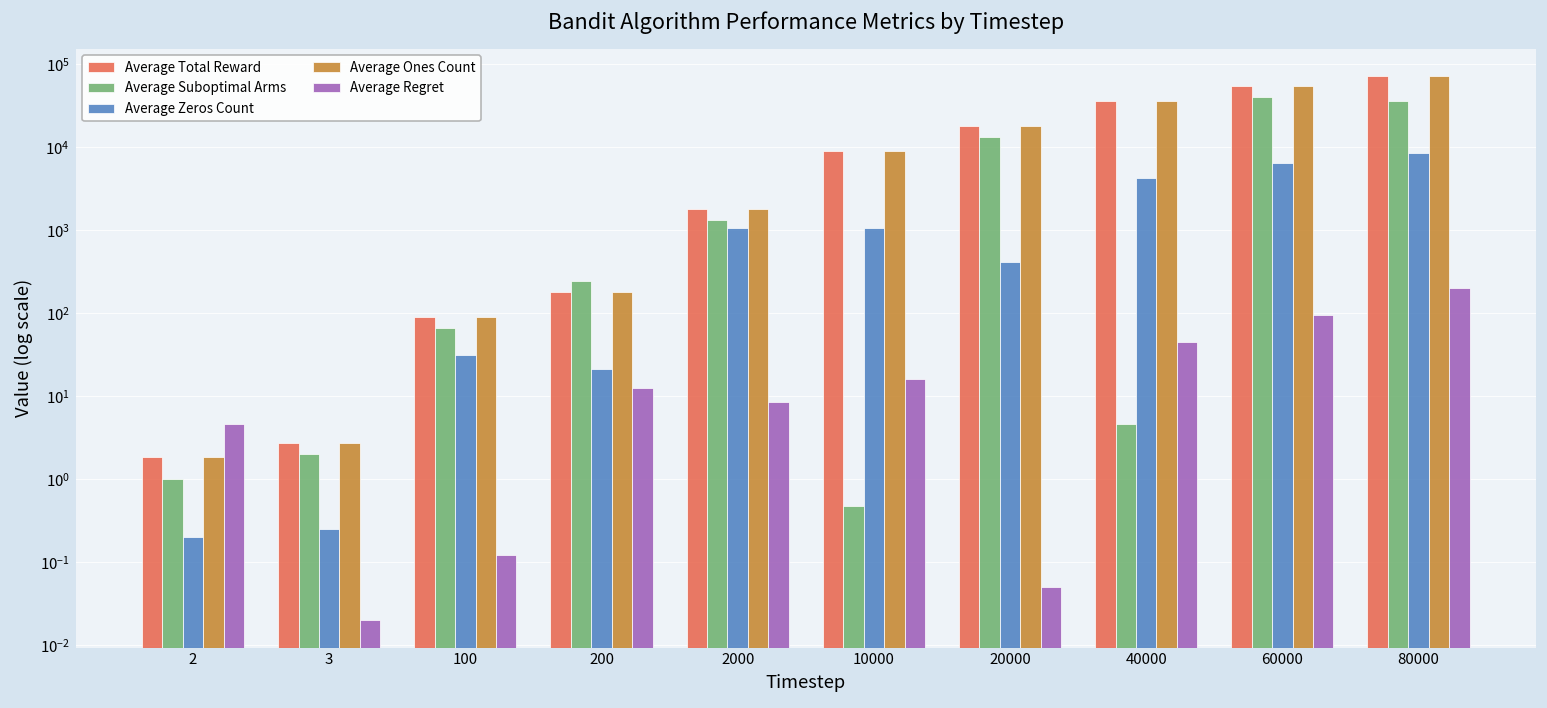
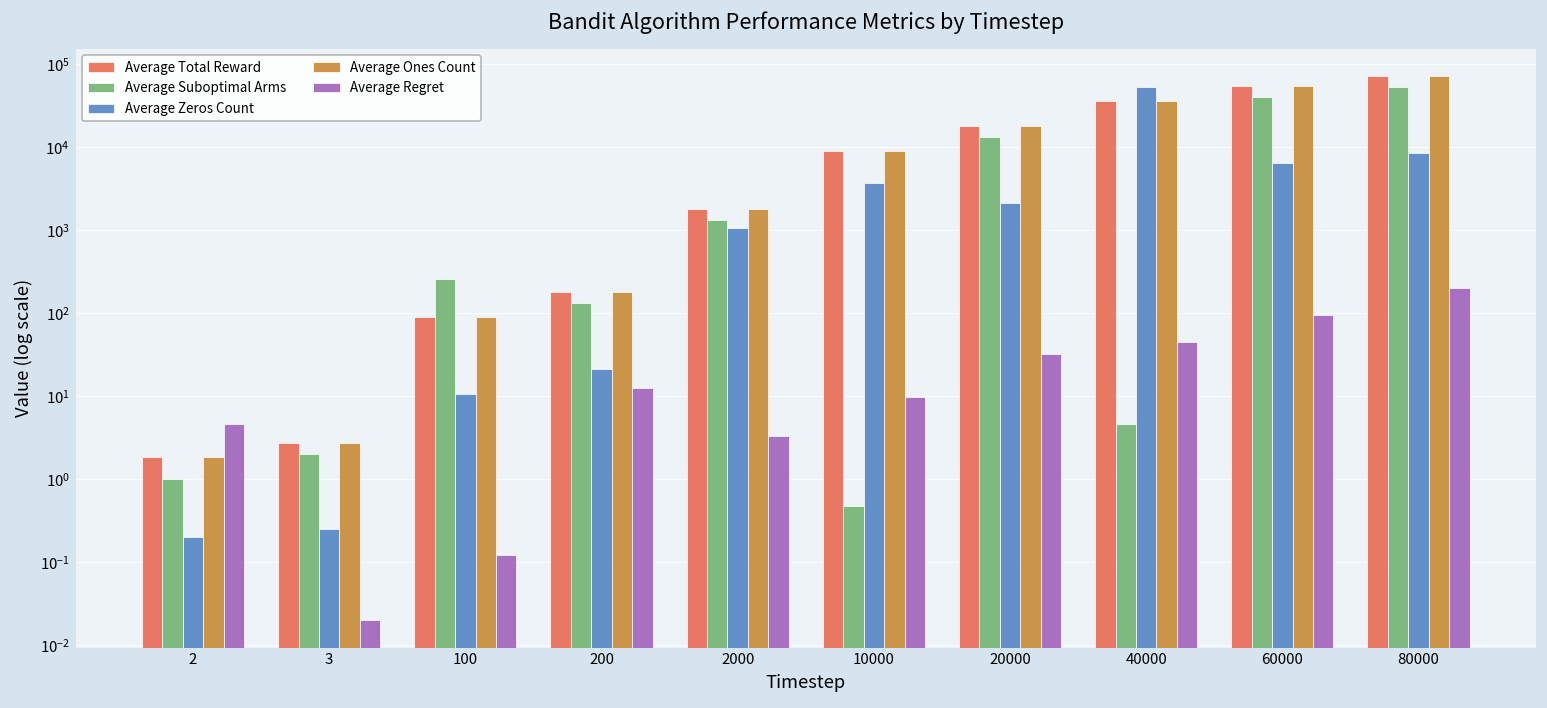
  {
    "Average Suboptimal Arms": {
      "2": 1,
      "3": 2,
-     "100": 70,
-     "200": 250,
+     "100": 260,
+     "200": 130,
      "2000": 1300,
      "10000": 0.5,
      "20000": 13000,
      "40000": 5,
      "60000": 40000,
-     "80000": 40000
+     "80000": 50000
    },
    "Average Zeros Count": {
      "2": 0.20,
      "3": 0.25,
-     "100": 30,
+     "100": 11,
      "200": 21,
      "2000": 1100,
-     "10000": 1100,
-     "20000": 400,
-     "40000": 4000,
+     "10000": 4000,
+     "20000": 2100,
+     "40000": 50000,
      "60000": 6000,
      "80000": 9000
    },
    "Average Regret": {
      "2": 5,
      "3": 0.02,
      "100": 0.12,
      "200": 12,
-     "2000": 8,
-     "10000": 16,
-     "20000": 0.05,
+     "2000": 3,
+     "10000": 10,
+     "20000": 30,
      "40000": 50,
      "60000": 90,
      "80000": 200
    }
  }
